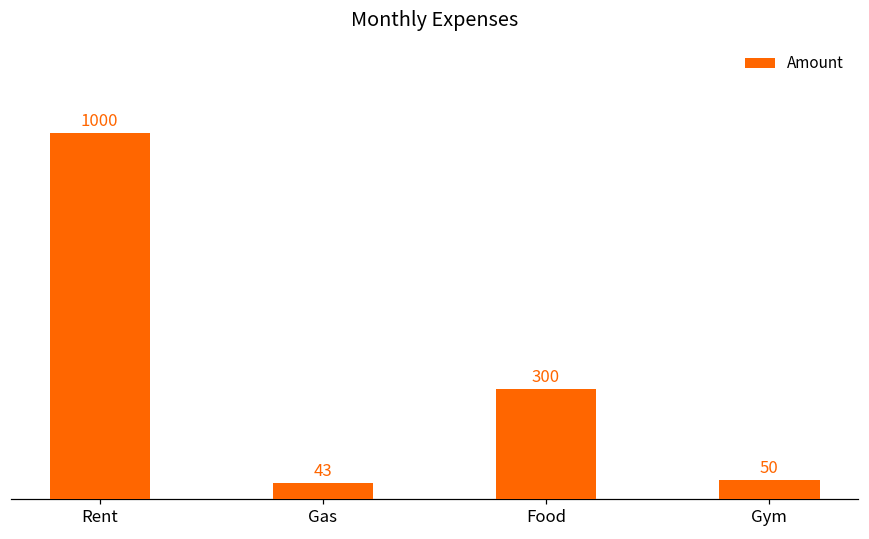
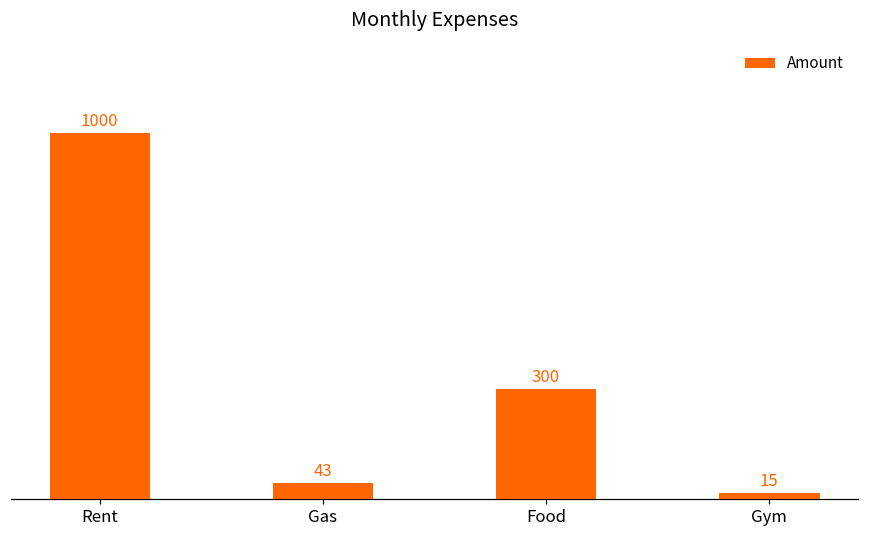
  {
    "Rent": 1000,
    "Gas": 43,
    "Food": 300,
-   "Gym": 50
+   "Gym": 15
  }
